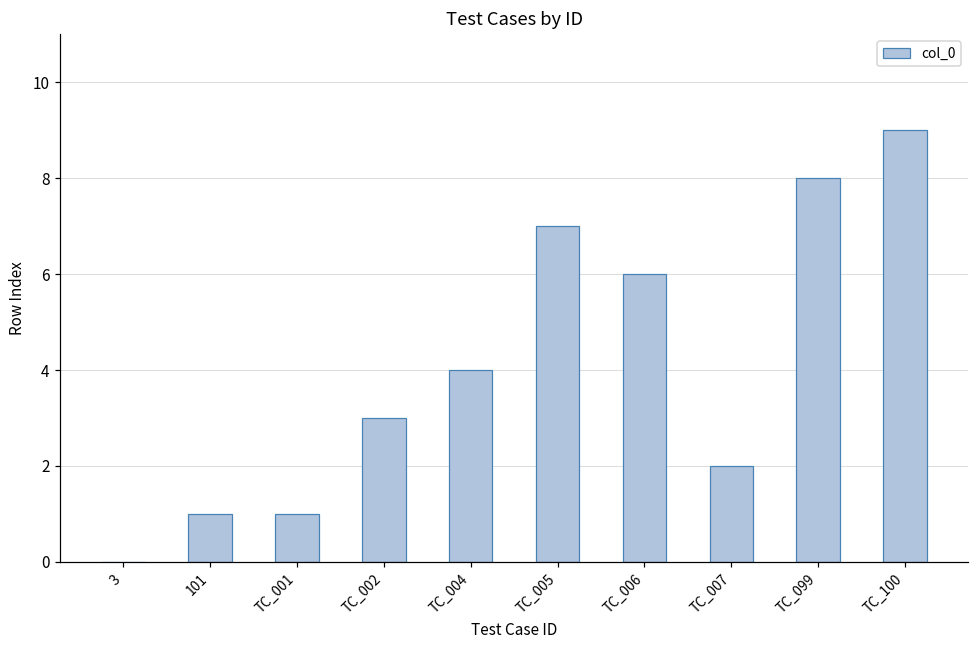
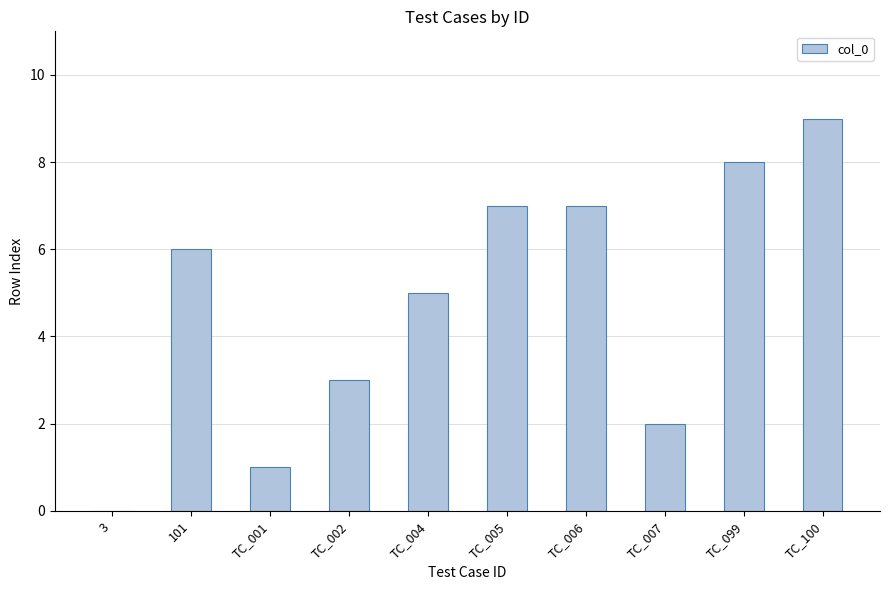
  {
    "3": 0,
-   "101": 1,
+   "101": 6,
    "TC_001": 1,
    "TC_002": 3,
-   "TC_004": 4,
+   "TC_004": 5,
    "TC_005": 7,
-   "TC_006": 6,
+   "TC_006": 7,
    "TC_007": 2,
    "TC_099": 8,
    "TC_100": 9
  }
